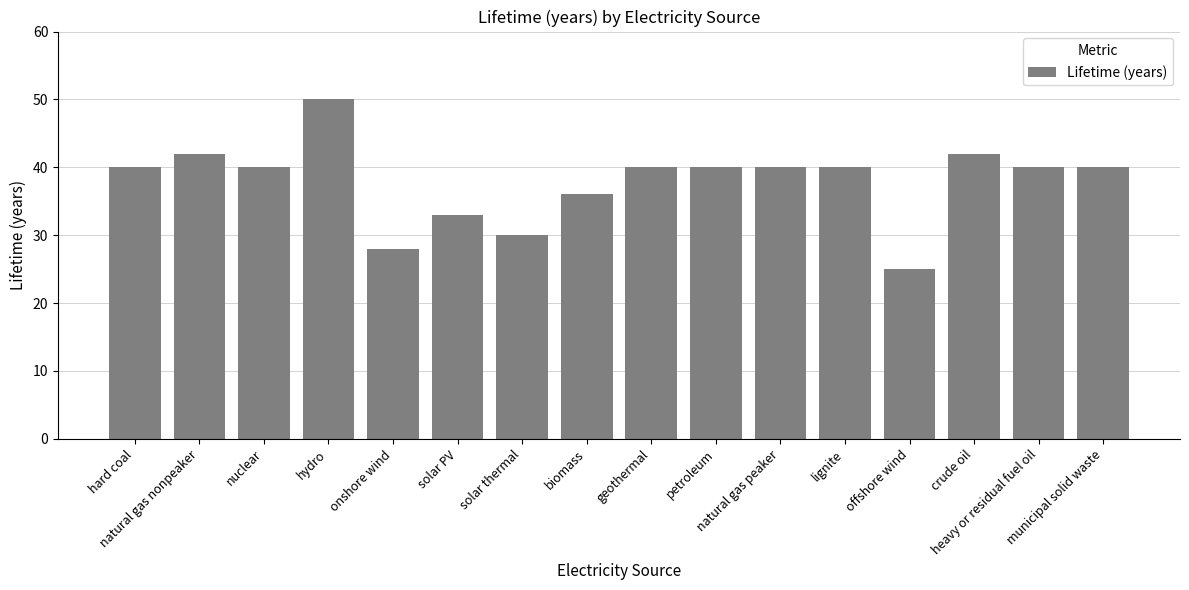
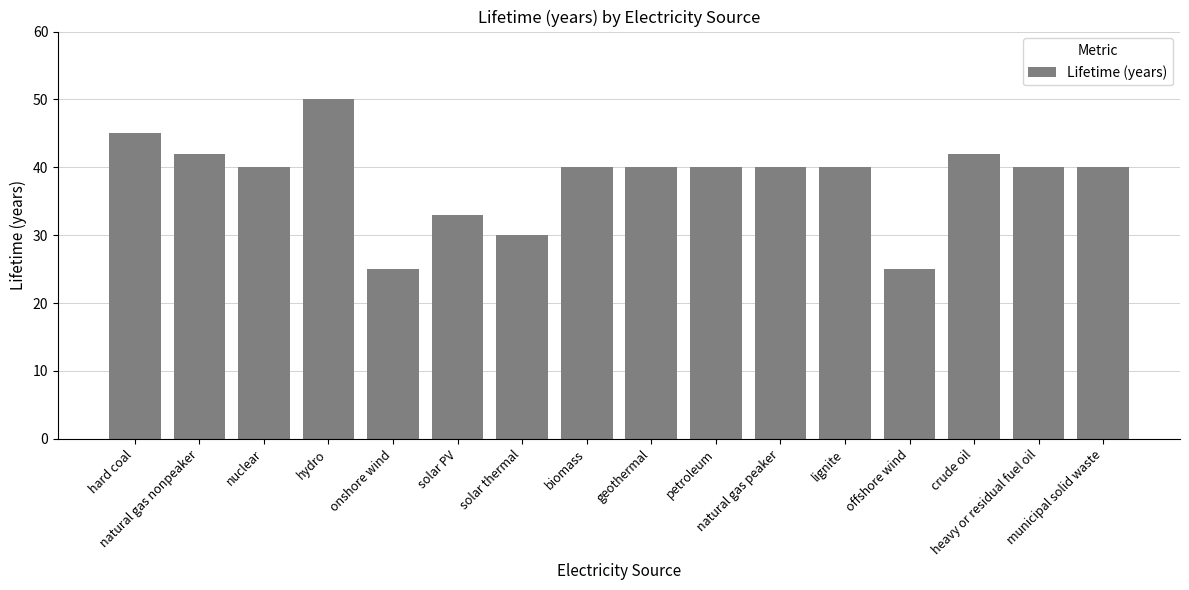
  {
-   "hard coal": 40,
+   "hard coal": 45,
    "natural gas nonpeaker": 42,
    "nuclear": 40,
    "hydro": 50,
-   "onshore wind": 28,
+   "onshore wind": 25,
    "solar PV": 33,
    "solar thermal": 30,
-   "biomass": 36,
+   "biomass": 40,
    "geothermal": 40,
    "petroleum": 40,
    "natural gas peaker": 40,
    "lignite": 40,
    "offshore wind": 25,
    "crude oil": 42,
    "heavy or residual fuel oil": 40,
    "municipal solid waste": 40
  }
